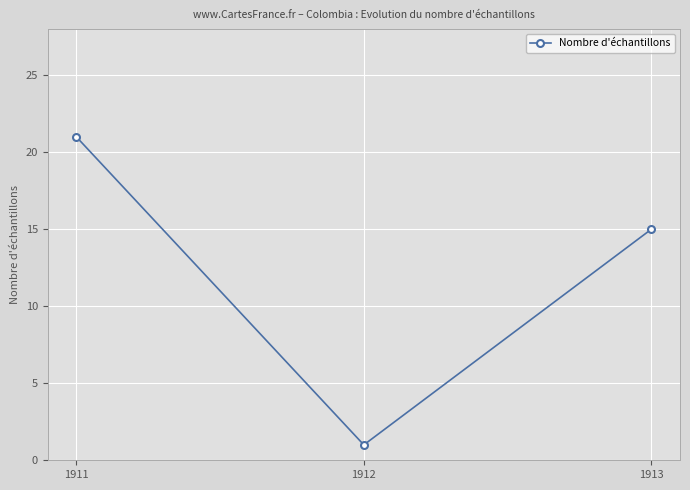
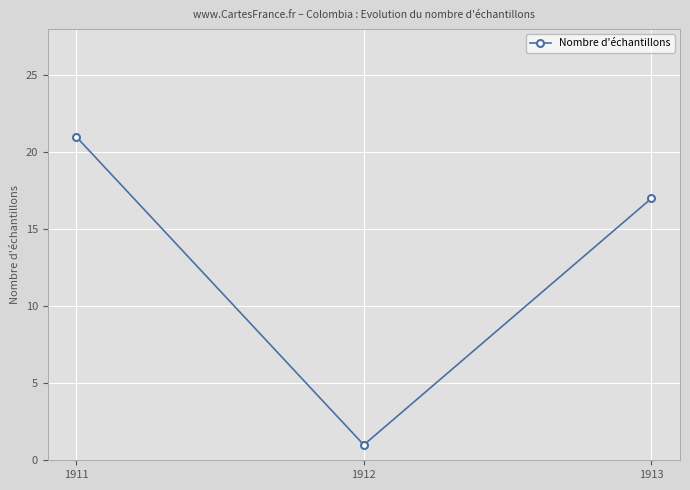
  {
    "1911": 21,
    "1912": 1,
-   "1913": 15
+   "1913": 17
  }
